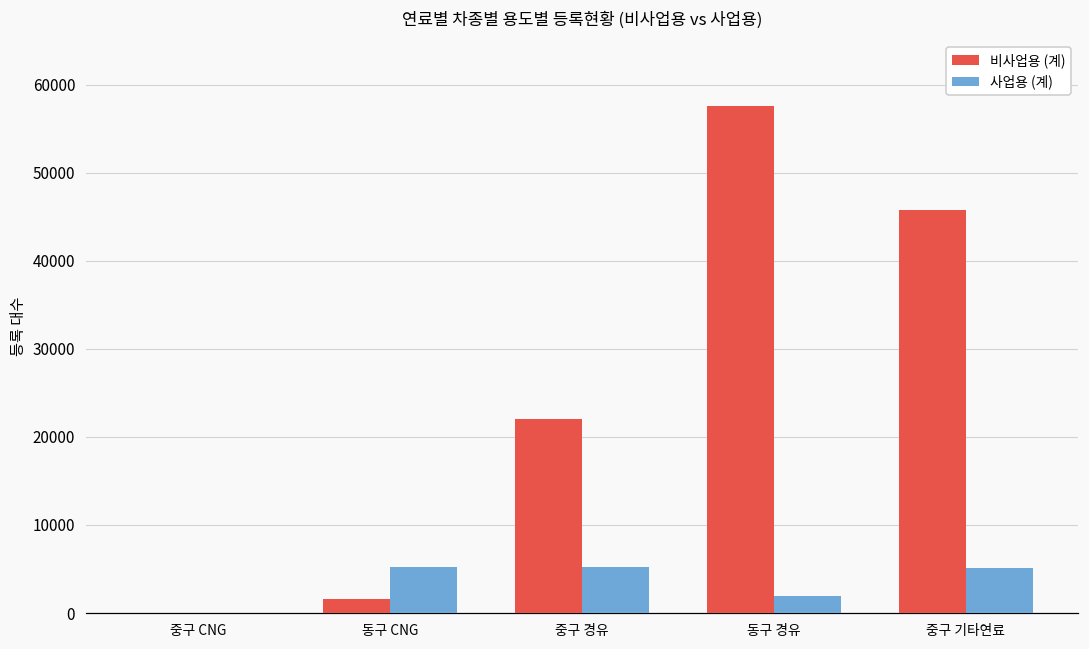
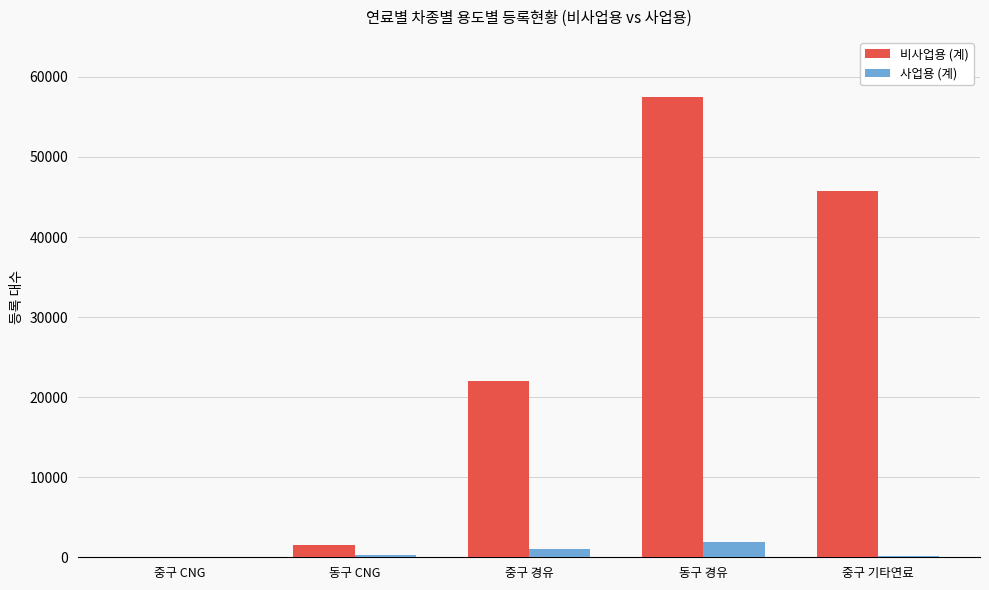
  {
    "비사업용 (계)": {
      "동구 CNG": 2000,
      "중구 경유": 22000,
      "동구 경유": 58000,
      "중구 기타연료": 46000
    },
    "사업용 (계)": {
-     "동구 CNG": 5000,
-     "중구 경유": 5000,
+     "동구 CNG": 0,
+     "중구 경유": 1000,
      "동구 경유": 2000,
-     "중구 기타연료": 5000
+     "중구 기타연료": 0
    }
  }
